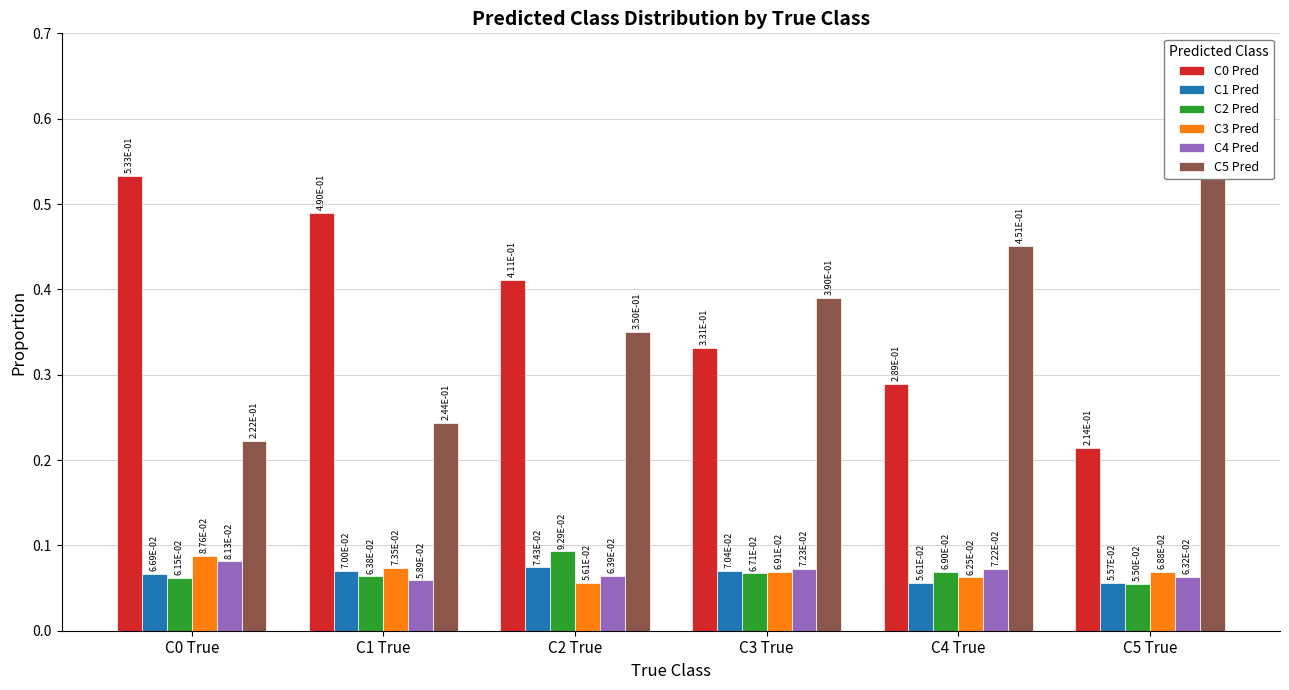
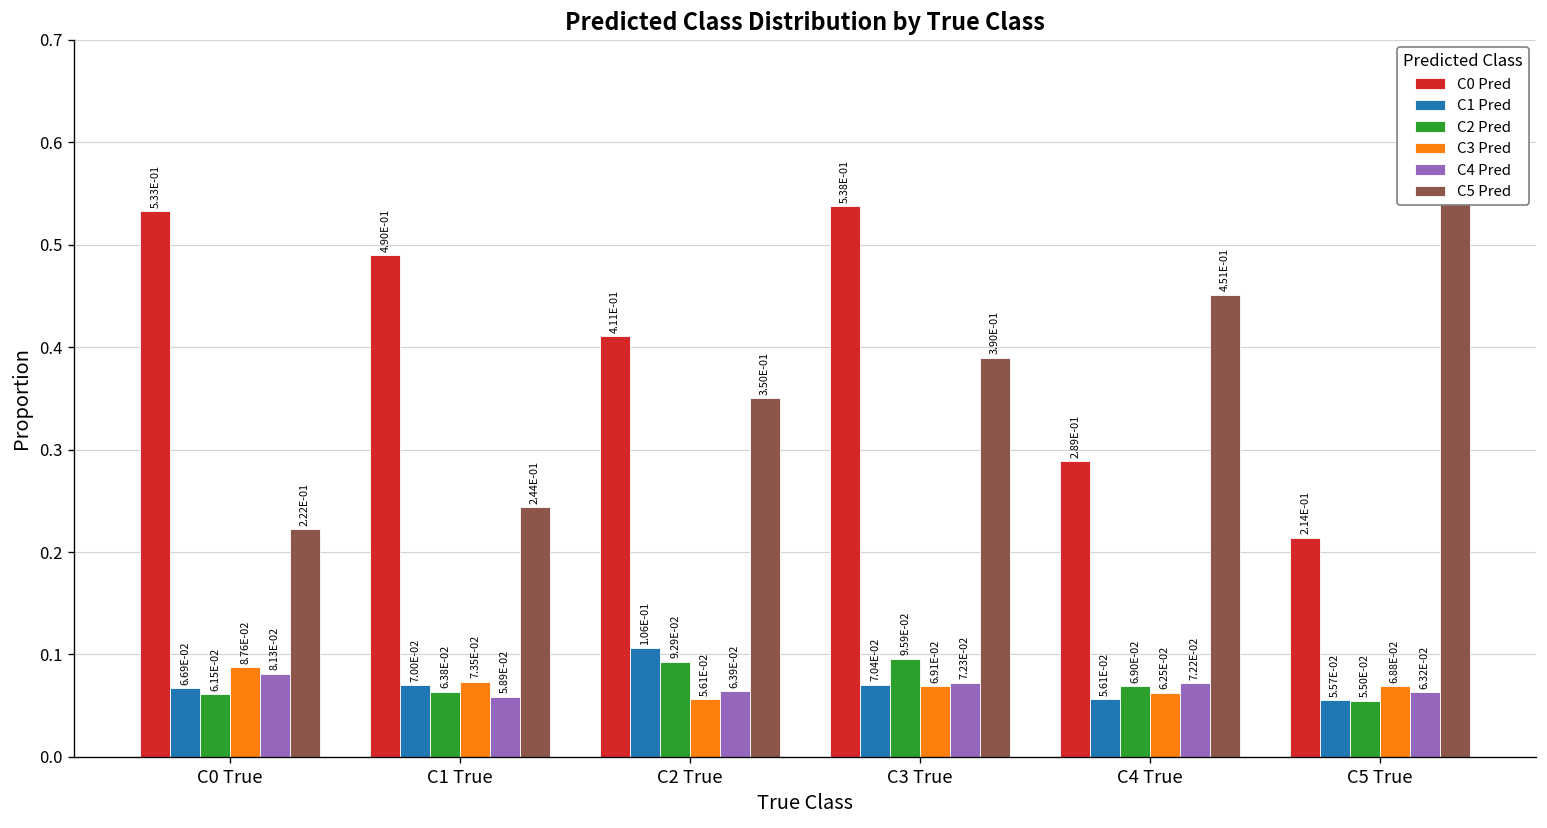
  {
    "C0 Pred": {
      "C0 True": "5.33E-01",
      "C1 True": "4.90E-01",
      "C2 True": "4.11E-01",
-     "C3 True": "3.31E-01",
+     "C3 True": "5.38E-01",
      "C4 True": "2.89E-01",
      "C5 True": "2.14E-01"
    },
    "C1 Pred": {
      "C0 True": "6.69E-02",
      "C1 True": "7.00E-02",
-     "C2 True": "7.43E-02",
+     "C2 True": "1.06E-01",
      "C3 True": "7.04E-02",
      "C4 True": "5.61E-02",
      "C5 True": "5.57E-02"
    },
    "C2 Pred": {
      "C0 True": "6.15E-02",
      "C1 True": "6.38E-02",
      "C2 True": "9.29E-02",
-     "C3 True": "6.71E-02",
+     "C3 True": "9.59E-02",
      "C4 True": "6.90E-02",
      "C5 True": "5.50E-02"
    },
    "C3 Pred": {
      "C0 True": "8.76E-02",
      "C1 True": "7.35E-02",
      "C2 True": "5.61E-02",
      "C3 True": "6.91E-02",
      "C4 True": "6.25E-02",
      "C5 True": "6.88E-02"
    },
    "C4 Pred": {
      "C0 True": "8.13E-02",
      "C1 True": "5.89E-02",
      "C2 True": "6.39E-02",
      "C3 True": "7.23E-02",
      "C4 True": "7.22E-02",
      "C5 True": "6.32E-02"
    },
    "C5 Pred": {
      "C0 True": "2.22E-01",
      "C1 True": "2.44E-01",
      "C2 True": "3.50E-01",
      "C3 True": "3.90E-01",
      "C4 True": "4.51E-01"
    }
  }
